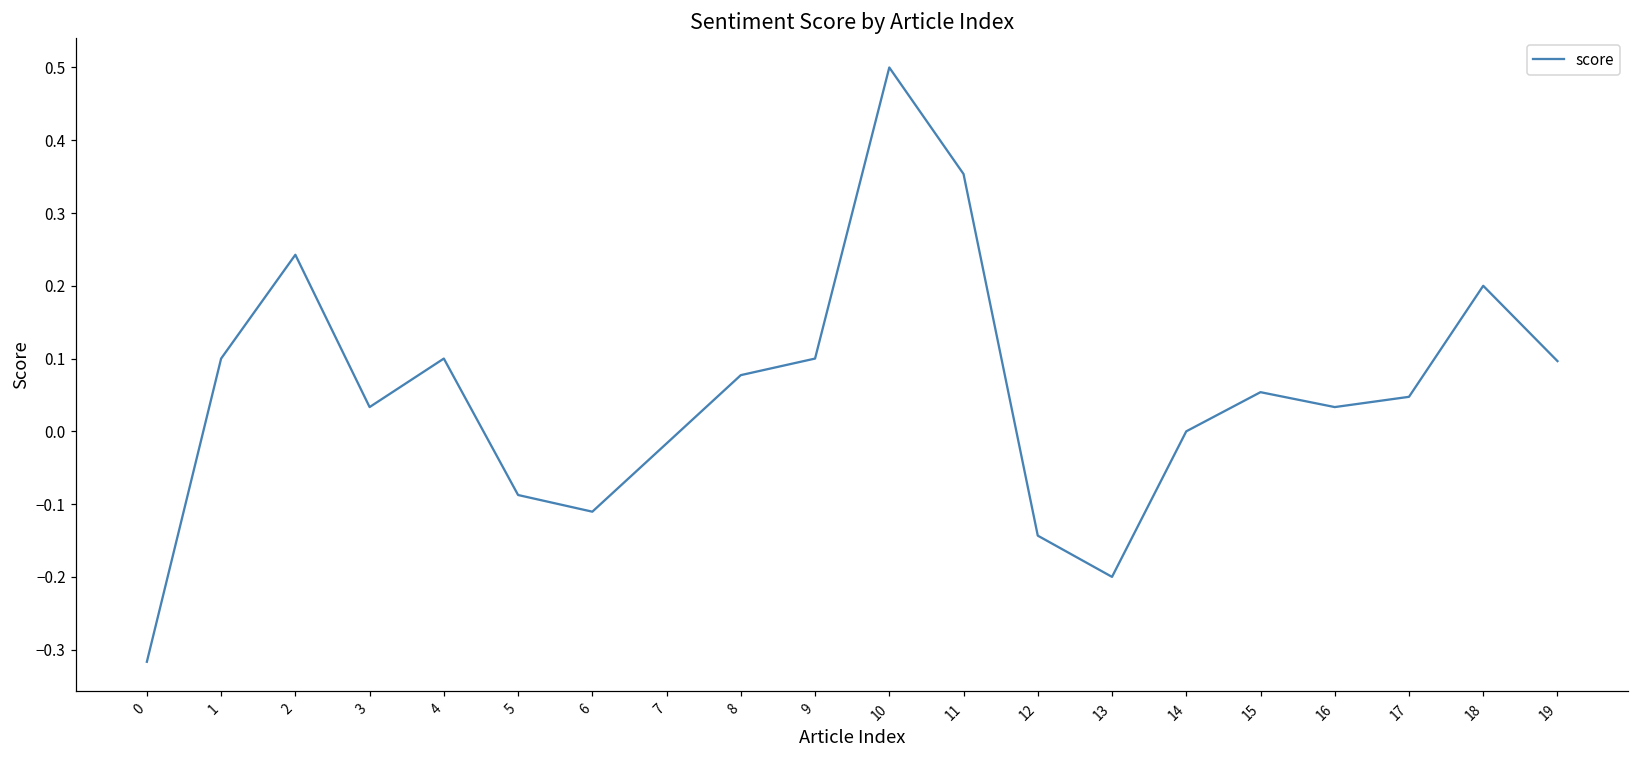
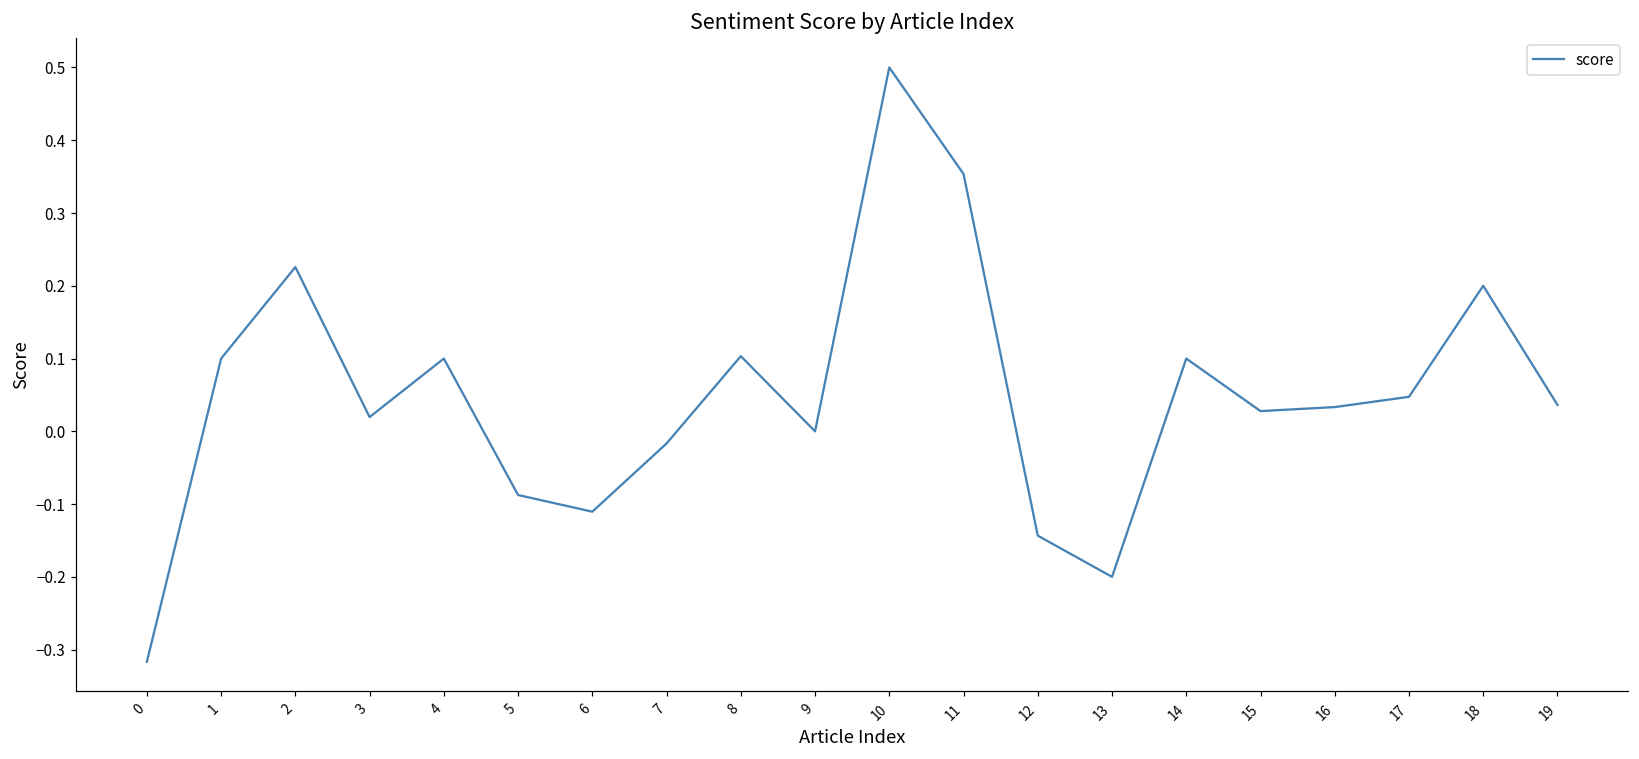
  {
    "0": -0.32,
    "1": 0.10,
-   "2": 0.24,
-   "3": 0.03,
+   "2": 0.23,
+   "3": 0.02,
    "4": 0.10,
    "5": -0.09,
    "6": -0.11,
    "7": -0.02,
-   "8": 0.08,
-   "9": 0.1,
+   "8": 0.10,
+   "9": 0.0,
    "10": 0.50,
    "11": 0.35,
    "12": -0.14,
    "13": -0.20,
-   "14": 0.0,
-   "15": 0.05,
+   "14": 0.1,
+   "15": 0.03,
    "16": 0.03,
    "17": 0.05,
    "18": 0.20,
-   "19": 0.10
+   "19": 0.04
  }
